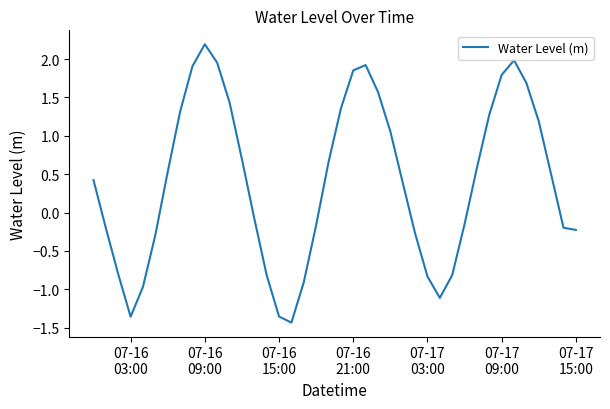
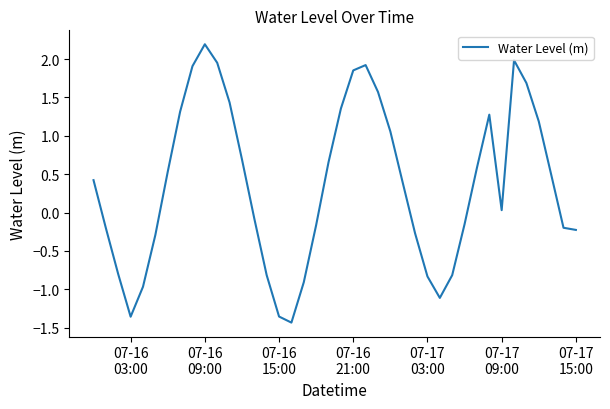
  {
    "07-16 03:00": -1.4,
    "07-16 09:00": 2.2,
    "07-16 15:00": -1.4,
    "07-16 21:00": 1.9,
    "07-17 03:00": -0.8,
-   "07-17 09:00": 1.8,
+   "07-17 09:00": 0.0,
    "07-17 15:00": -0.2
  }
